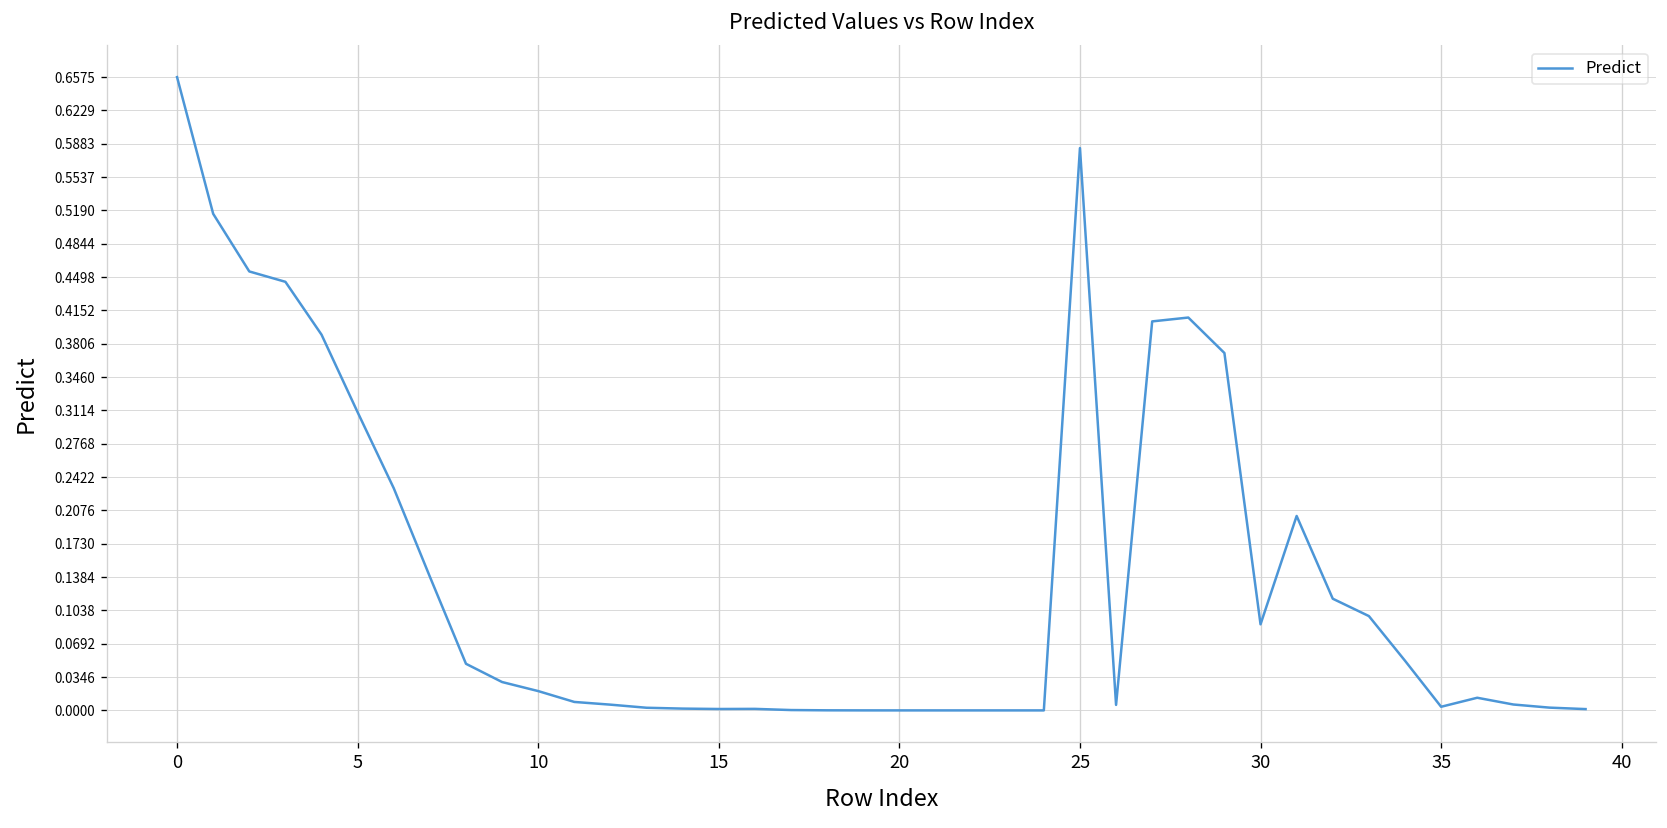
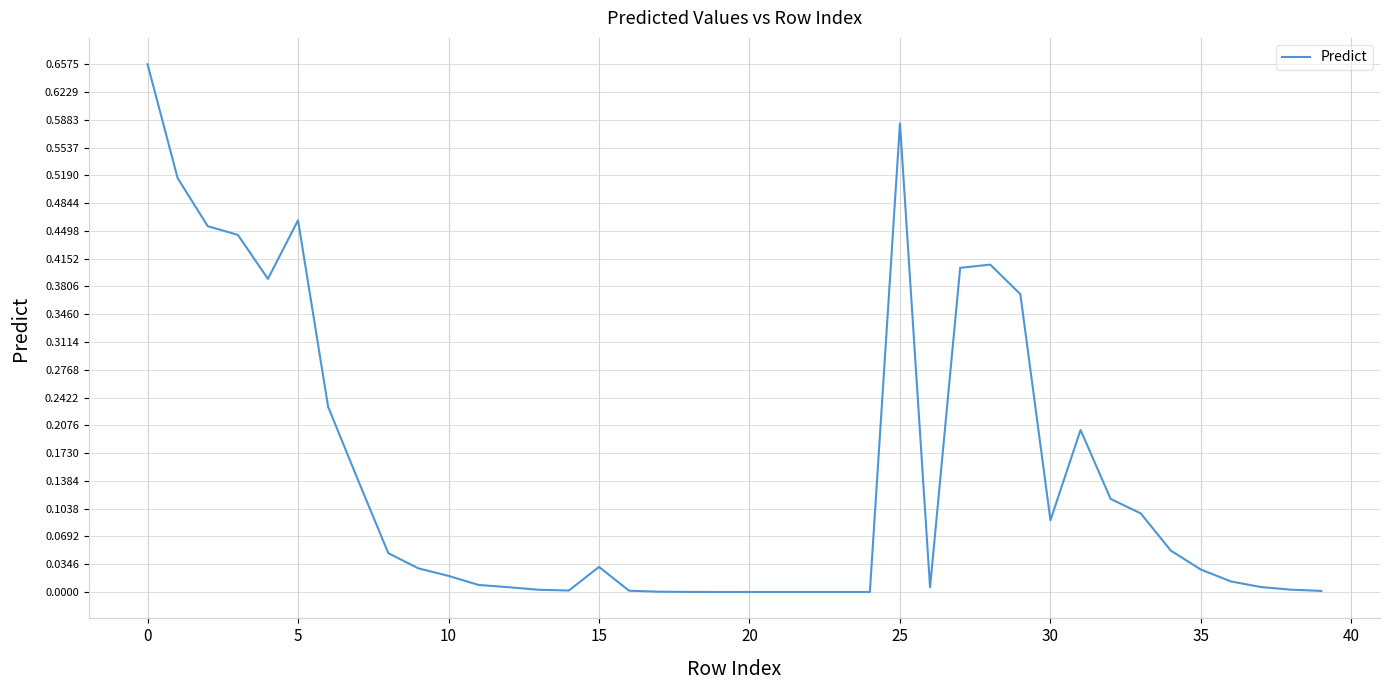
  {
    "0": 0.66,
-   "5": 0.31,
+   "5": 0.46,
    "10": 0.02,
-   "15": 0.00,
+   "15": 0.03,
    "20": 0.00,
    "25": 0.58,
    "30": 0.09,
-   "35": 0.00
+   "35": 0.03
  }
